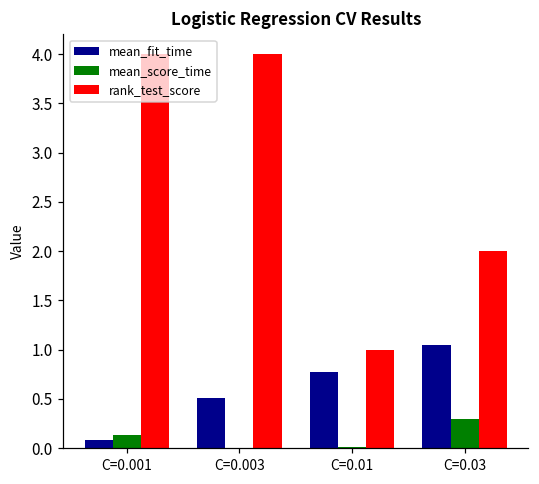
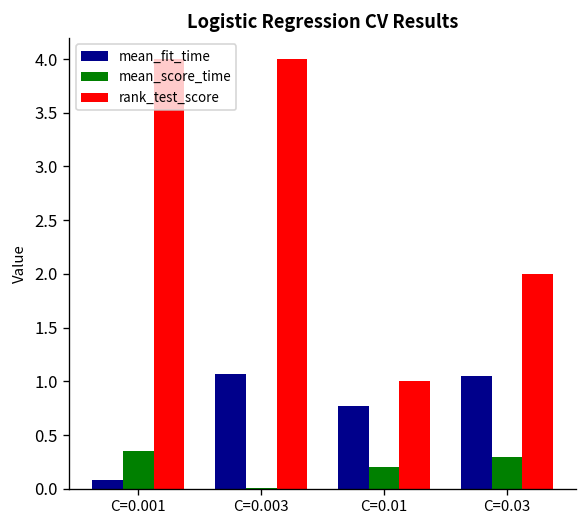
  {
    "mean_fit_time": {
      "C=0.001": 0.1,
-     "C=0.003": 0.5,
+     "C=0.003": 1.1,
      "C=0.01": 0.8,
      "C=0.03": 1.0
    },
    "mean_score_time": {
-     "C=0.001": 0.1,
-     "C=0.01": 0.0,
+     "C=0.001": 0.4,
+     "C=0.01": 0.2,
      "C=0.03": 0.3
    },
    "rank_test_score": {
      "C=0.003": 4.0,
      "C=0.01": 1.0,
      "C=0.03": 2.0
    }
  }
